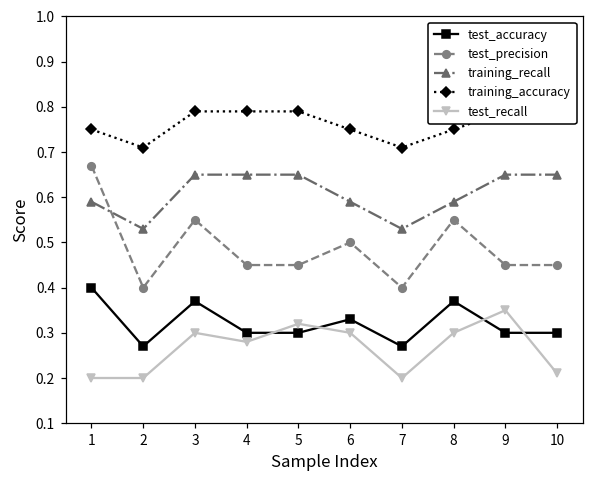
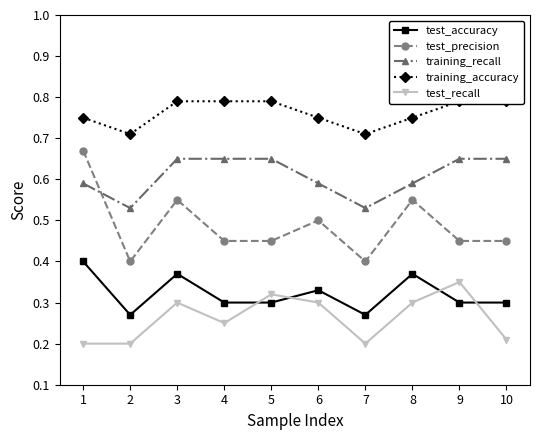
  {
    "test_recall": {
      "1": 0.20,
      "2": 0.20,
      "3": 0.30,
-     "4": 0.28,
+     "4": 0.25,
      "5": 0.32,
      "6": 0.30,
      "7": 0.20,
      "8": 0.30,
      "9": 0.35,
      "10": 0.21
    }
  }
